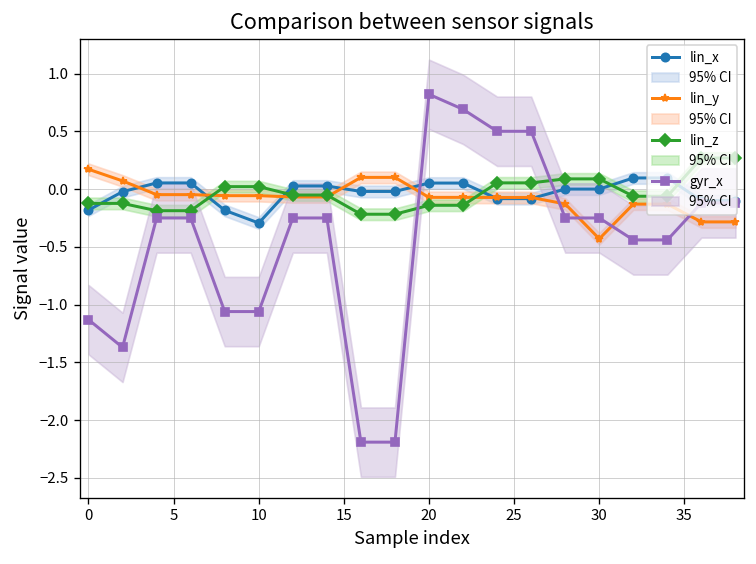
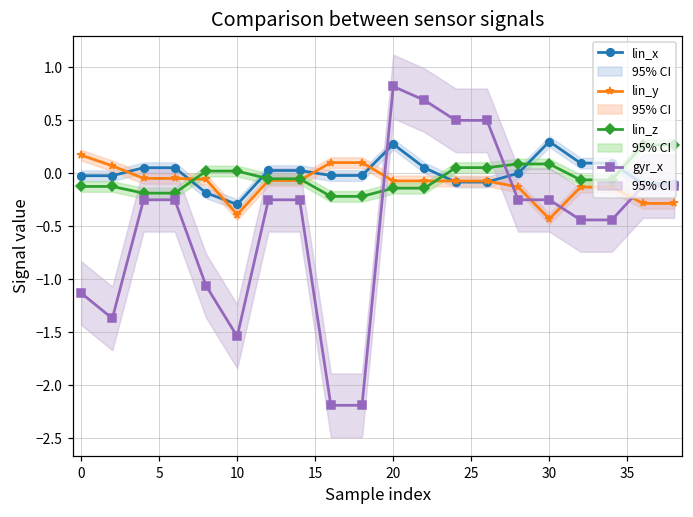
  {
    "lin_x": {
-     "0": -0.2,
+     "0": 0.0,
      "10": -0.3,
-     "20": 0.1,
-     "30": 0.0
+     "20": 0.3,
+     "30": 0.3
    },
    "lin_y": {
      "0": 0.2,
-     "10": -0.1,
+     "10": -0.4,
      "30": -0.4
    },
    "lin_z": {
      "10": 0.0,
      "20": -0.1,
      "30": 0.1
    },
    "gyr_x": {
      "0": -1.1,
-     "10": -1.1,
+     "10": -1.5,
      "20": 0.8,
      "30": -0.3
    }
  }
